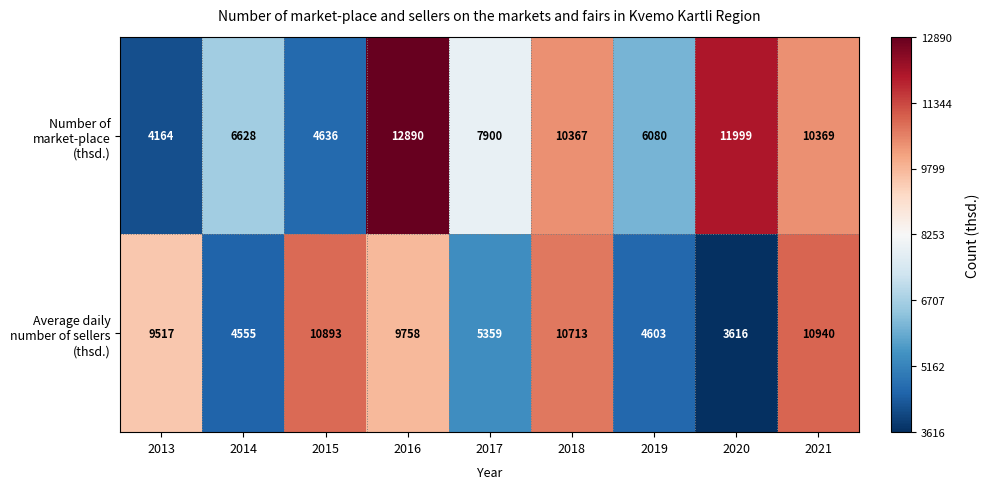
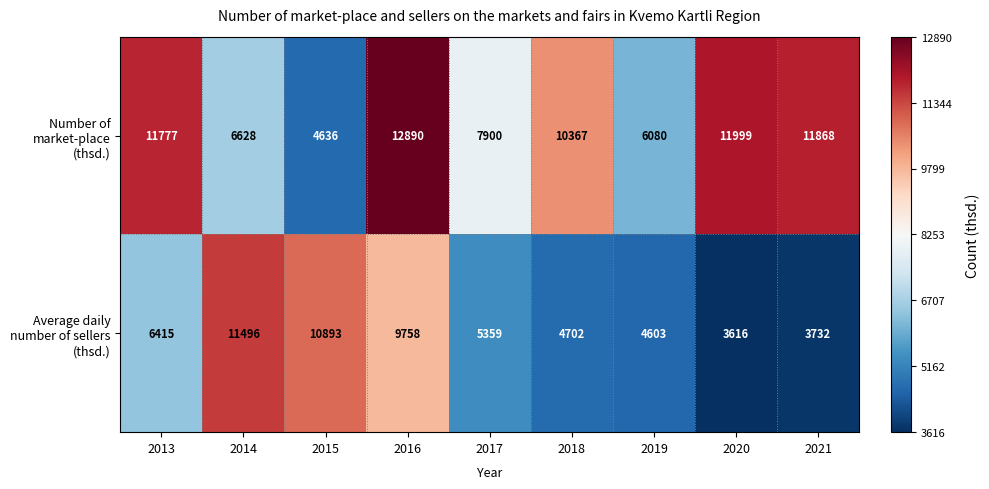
  {
    "Number of market-place (thsd.)": {
-     "2013": 4164,
+     "2013": 11777,
      "2014": 6628,
      "2015": 4636,
      "2016": 12890,
      "2017": 7900,
      "2018": 10367,
      "2019": 6080,
      "2020": 11999,
-     "2021": 10369
+     "2021": 11868
    },
    "Average daily number of sellers (thsd.)": {
-     "2013": 9517,
-     "2014": 4555,
+     "2013": 6415,
+     "2014": 11496,
      "2015": 10893,
      "2016": 9758,
      "2017": 5359,
-     "2018": 10713,
+     "2018": 4702,
      "2019": 4603,
      "2020": 3616,
-     "2021": 10940
+     "2021": 3732
    }
  }
